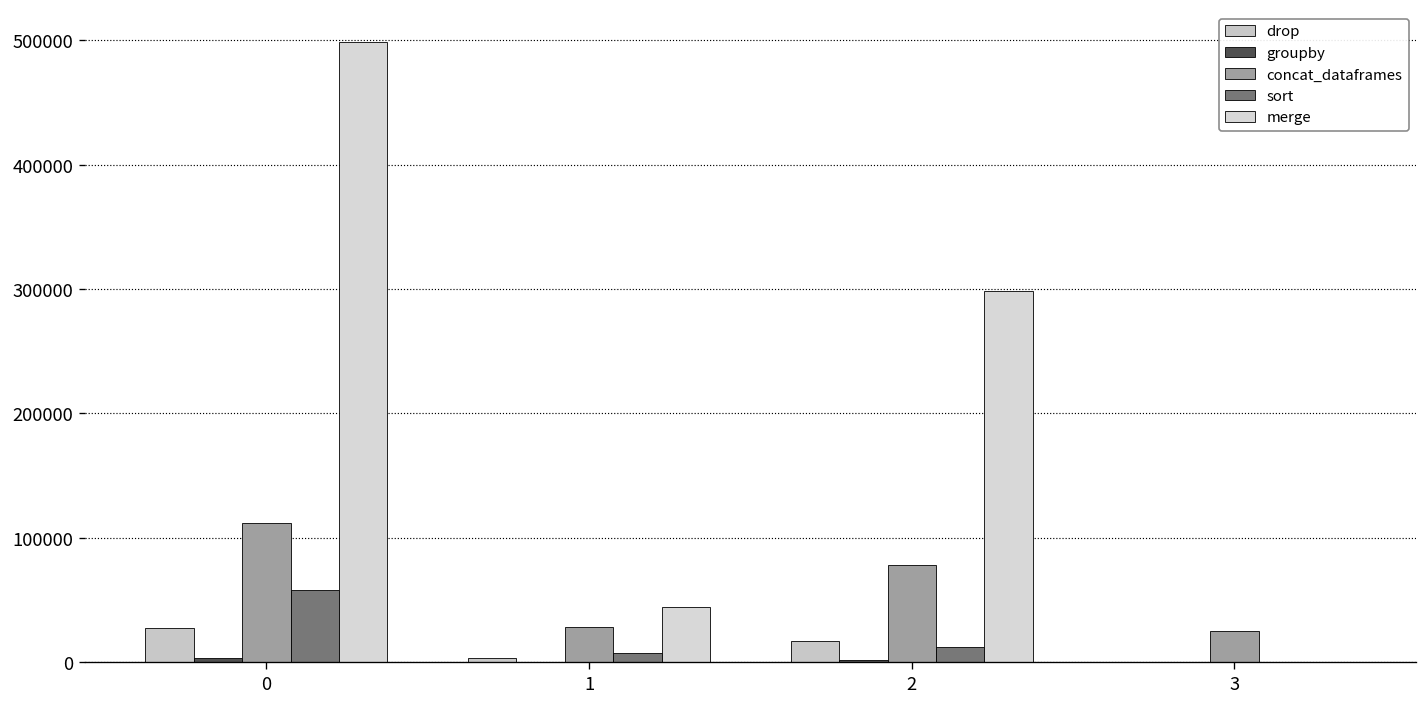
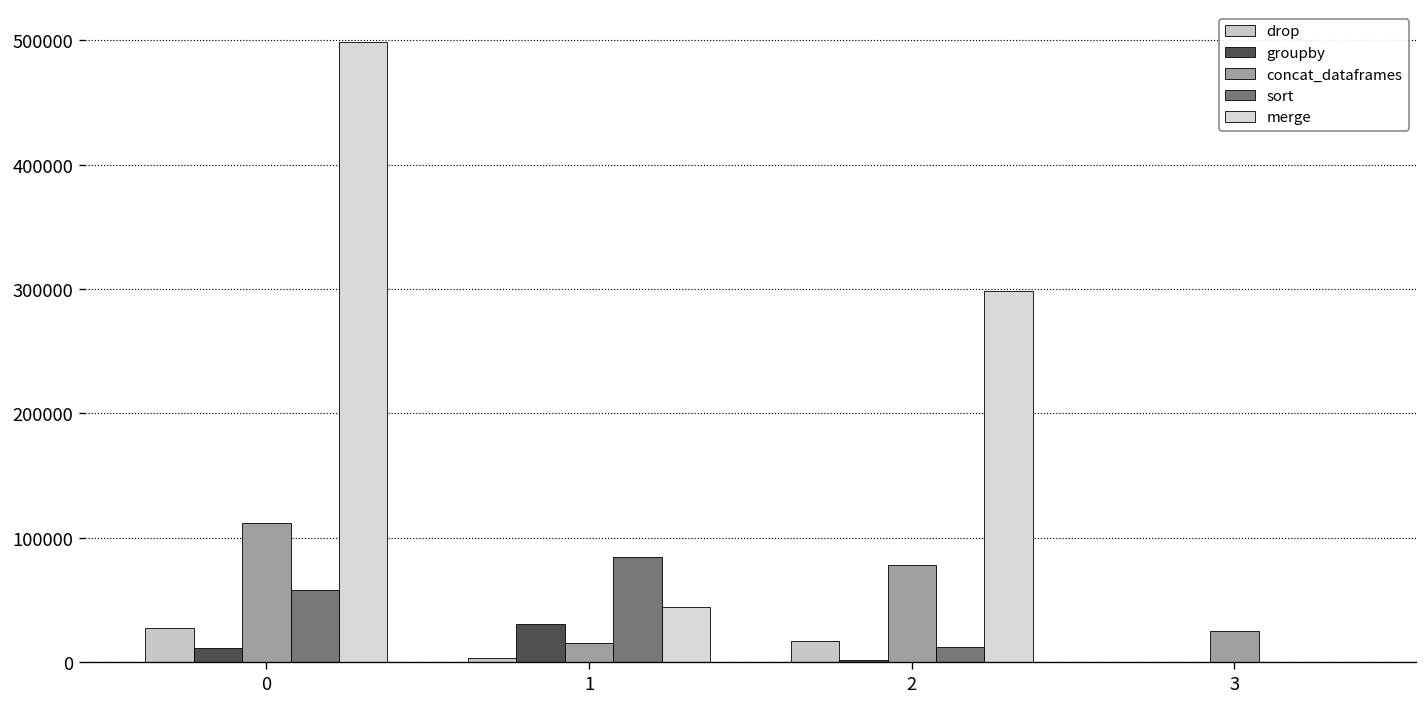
  {
    "groupby": {
-     "0": 3000,
-     "1": 0,
+     "0": 11000,
+     "1": 31000,
      "3": 0
    },
    "concat_dataframes": {
      "0": 112000,
-     "1": 28000,
+     "1": 15000,
      "2": 78000,
      "3": 25000
    },
    "sort": {
      "0": 58000,
-     "1": 7000,
+     "1": 84000,
      "2": 13000,
      "3": 0
    }
  }
